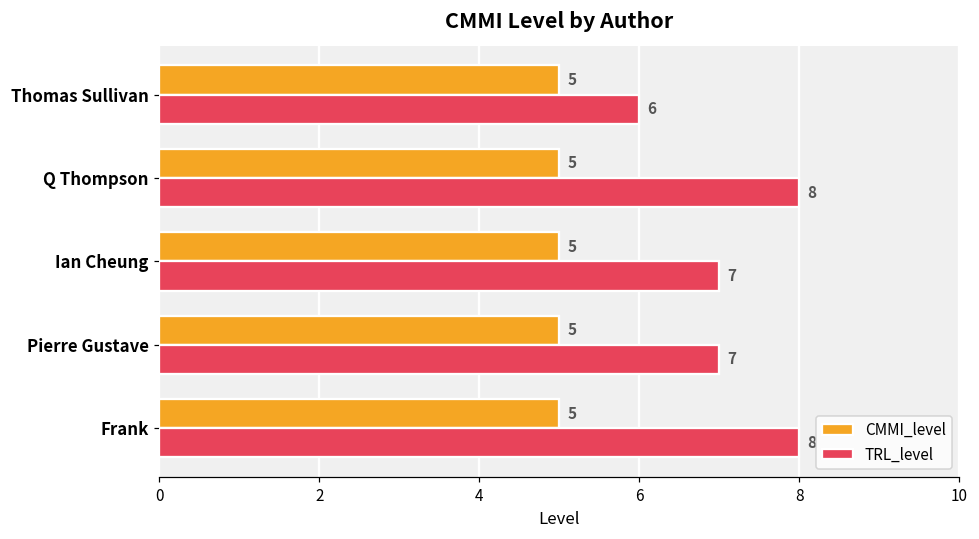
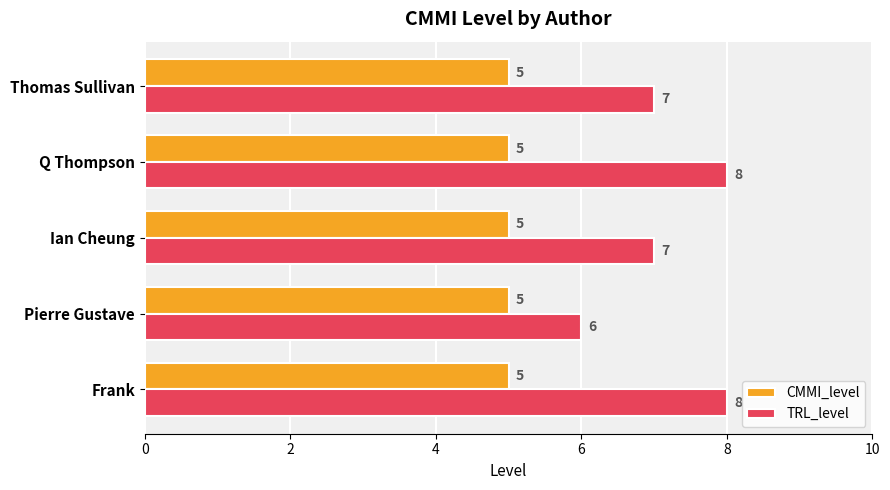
  {
    "CMMI_level": {
      "Thomas Sullivan": 5,
      "Q Thompson": 5,
      "Ian Cheung": 5,
      "Pierre Gustave": 5,
      "Frank": 5
    },
    "TRL_level": {
-     "Thomas Sullivan": 6,
+     "Thomas Sullivan": 7,
      "Q Thompson": 8,
      "Ian Cheung": 7,
-     "Pierre Gustave": 7
+     "Pierre Gustave": 6
    }
  }
